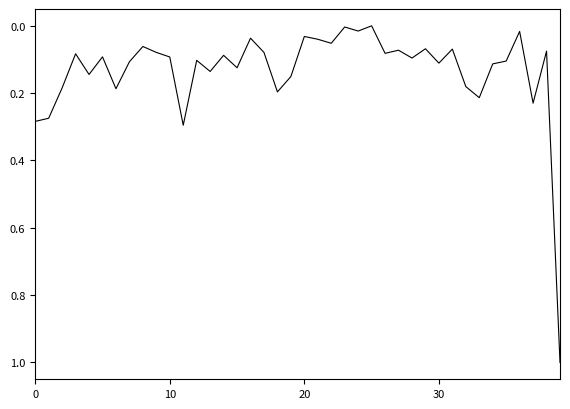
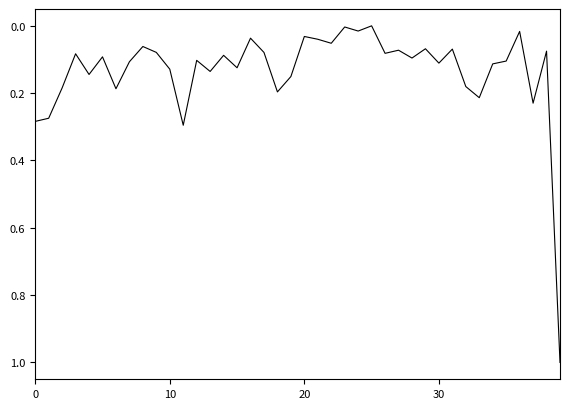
  {
    "0": 0.28,
-   "10": 0.09,
+   "10": 0.13,
    "20": 0.03,
    "30": 0.11
  }
